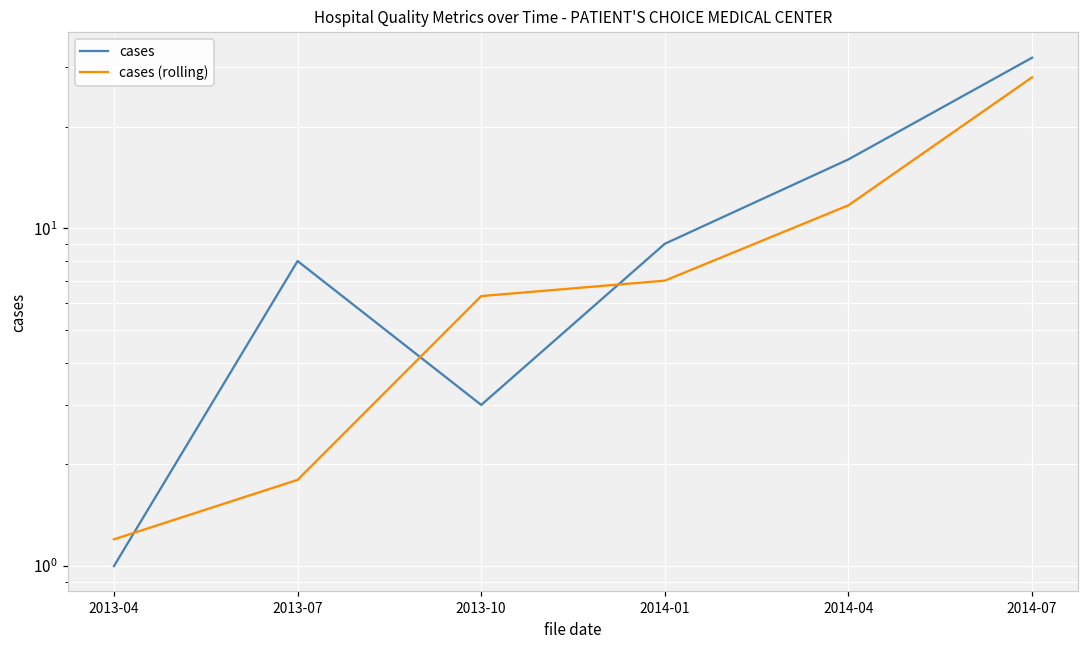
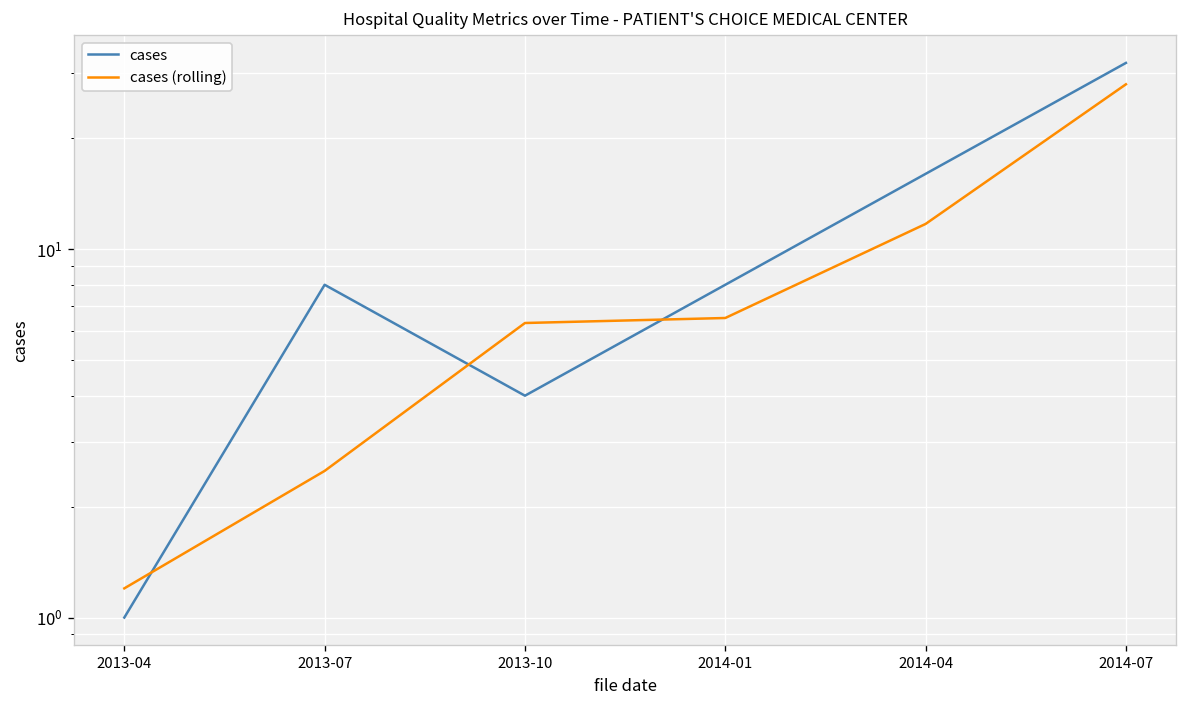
  {
    "cases": {
      "2013-04": 1,
      "2013-07": 8,
-     "2013-10": 3,
-     "2014-01": 9,
+     "2013-10": 4,
+     "2014-01": 8,
      "2014-04": 16,
      "2014-07": 32
    },
    "cases (rolling)": {
      "2013-04": 1.2,
-     "2013-07": 1.8,
+     "2013-07": 2.5,
      "2013-10": 6.3,
-     "2014-01": 7.0,
+     "2014-01": 6.5,
      "2014-04": 11.7,
      "2014-07": 28
    }
  }
